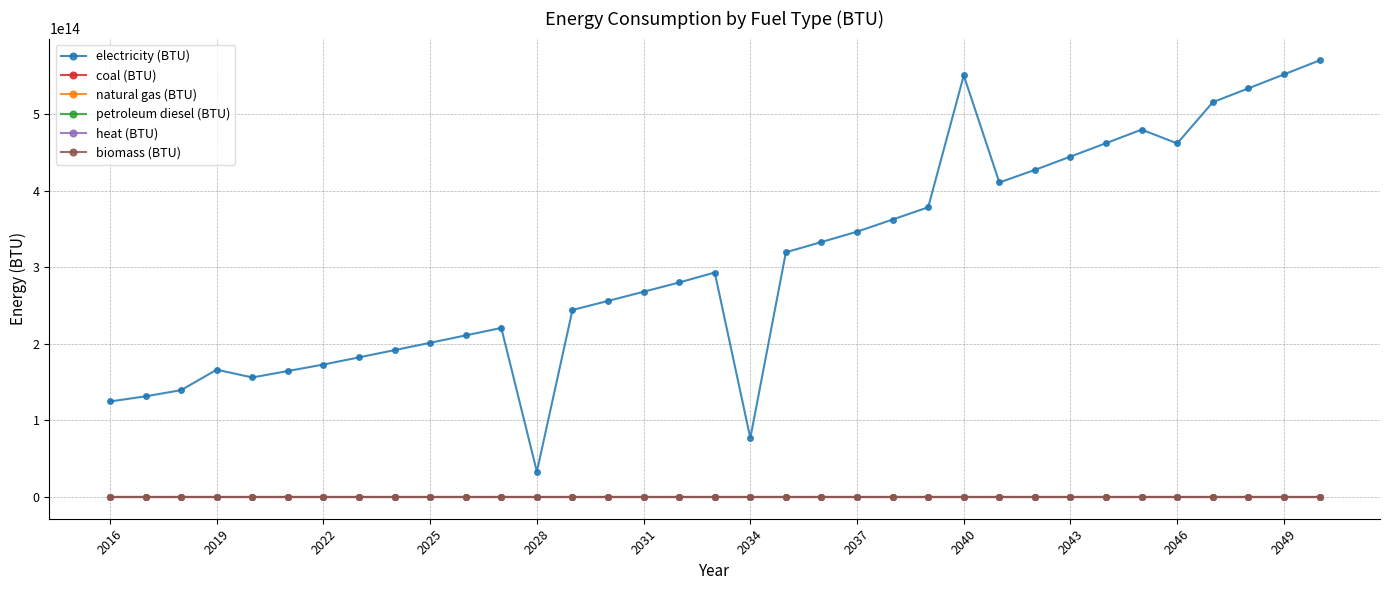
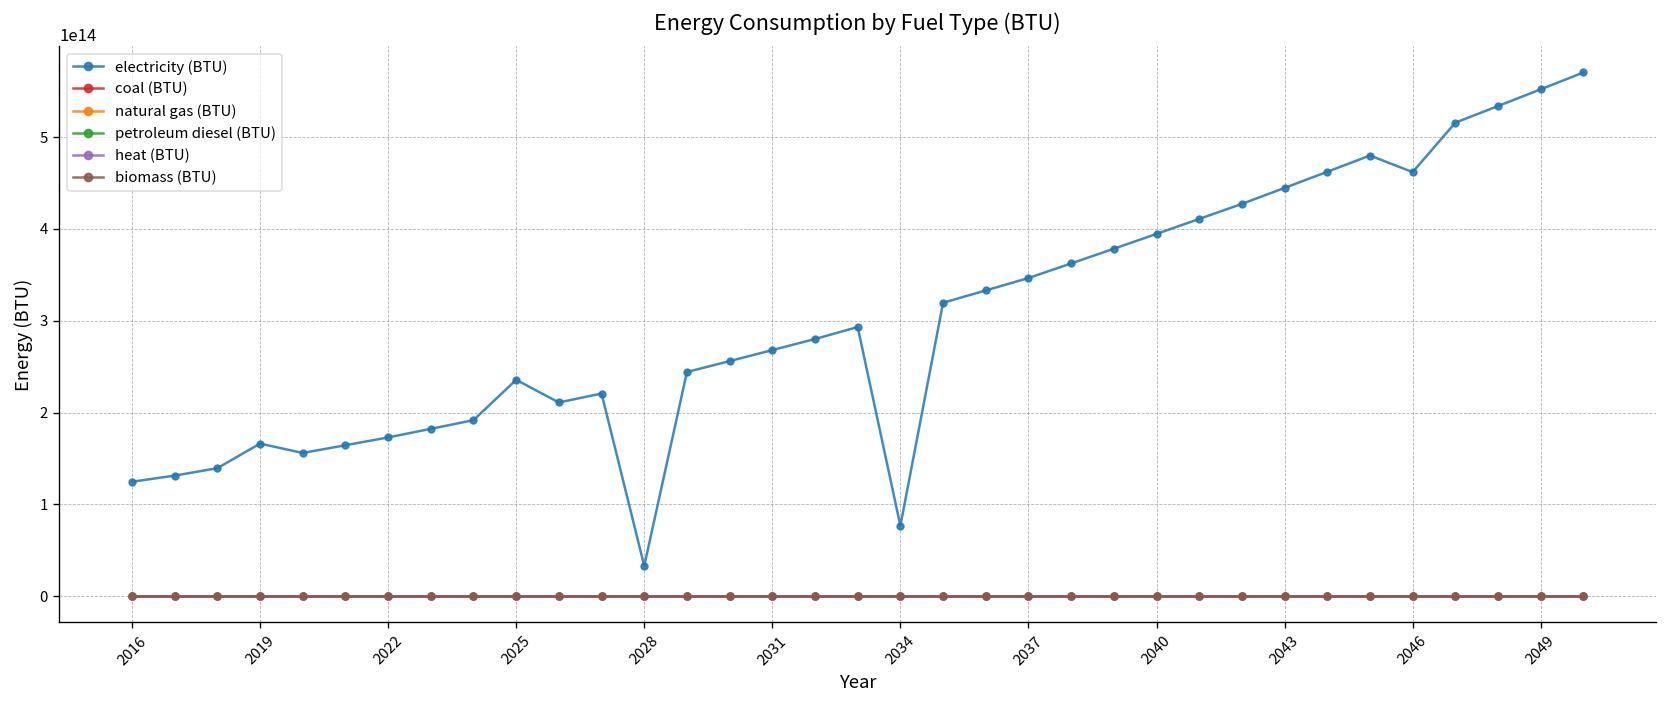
  {
    "electricity (BTU)": {
      "2016": 120000000000000,
      "2019": 170000000000000,
      "2022": 170000000000000,
-     "2025": 200000000000000,
+     "2025": 240000000000000,
      "2028": 30000000000000,
      "2031": 270000000000000,
      "2034": 80000000000000,
      "2037": 350000000000000,
-     "2040": 550000000000000,
+     "2040": 390000000000000,
      "2043": 440000000000000,
      "2046": 460000000000000,
      "2049": 550000000000000
    },
    "biomass (BTU)": {
      "2016": 0,
      "2019": 0,
      "2022": 0,
      "2025": 0,
      "2028": 0,
      "2031": 0,
      "2034": 0,
      "2037": 0,
      "2040": 0,
      "2043": 0,
      "2046": 0,
      "2049": 0
    }
  }
